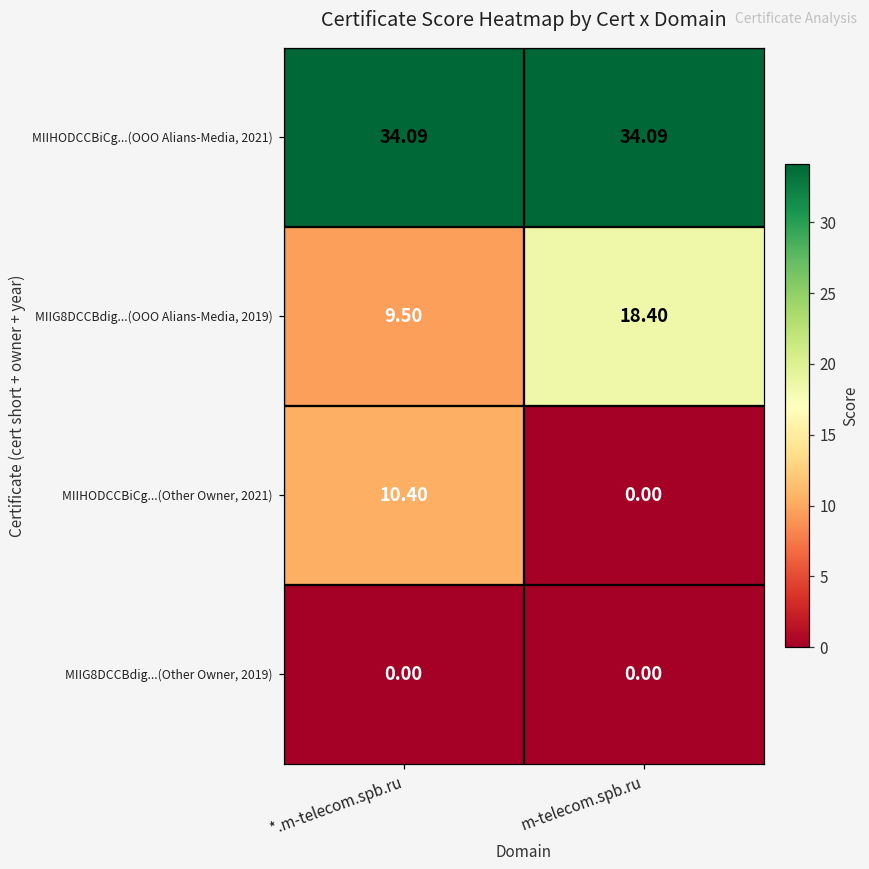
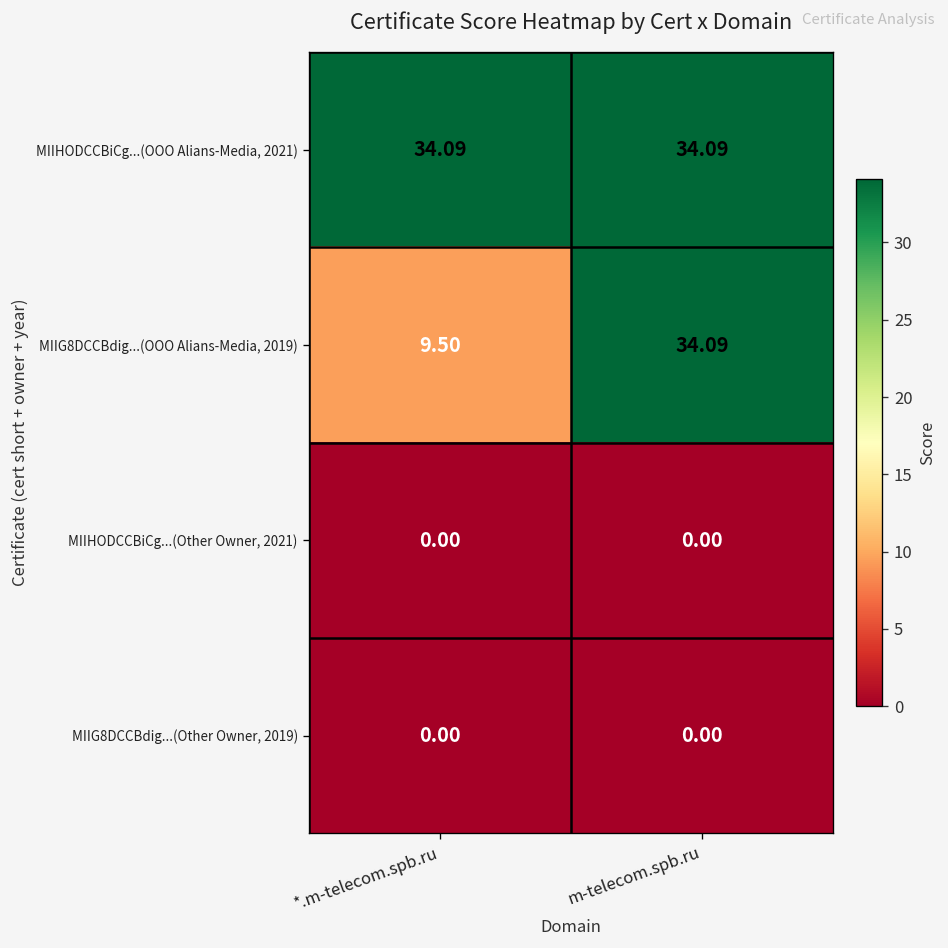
  {
    "MIIHODCCBiCg...(OOO Alians-Media, 2021)": {
      "*.m-telecom.spb.ru": 34.09,
      "m-telecom.spb.ru": 34.09
    },
    "MIIG8DCCBdig...(OOO Alians-Media, 2019)": {
      "*.m-telecom.spb.ru": 9.50,
-     "m-telecom.spb.ru": 18.40
+     "m-telecom.spb.ru": 34.09
    },
    "MIIHODCCBiCg...(Other Owner, 2021)": {
-     "*.m-telecom.spb.ru": 10.40,
+     "*.m-telecom.spb.ru": 0.00,
      "m-telecom.spb.ru": 0.00
    },
    "MIIG8DCCBdig...(Other Owner, 2019)": {
      "*.m-telecom.spb.ru": 0.00,
      "m-telecom.spb.ru": 0.00
    }
  }
